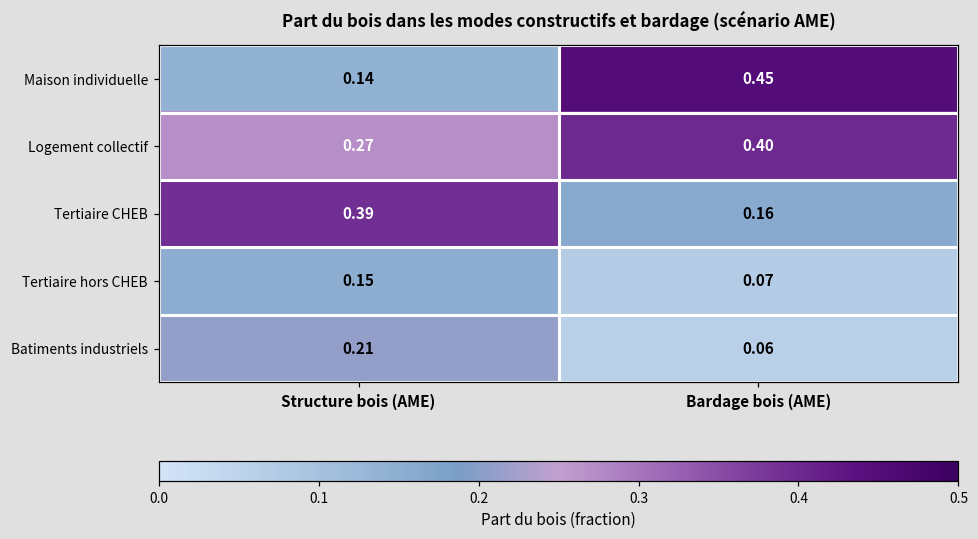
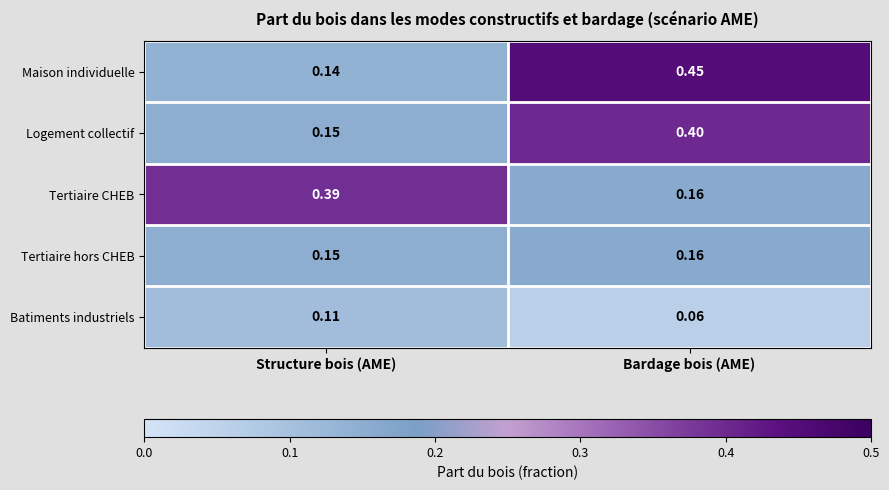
  {
    "Maison individuelle": {
      "Structure bois (AME)": 0.14,
      "Bardage bois (AME)": 0.45
    },
    "Logement collectif": {
-     "Structure bois (AME)": 0.27,
+     "Structure bois (AME)": 0.15,
      "Bardage bois (AME)": 0.40
    },
    "Tertiaire CHEB": {
      "Structure bois (AME)": 0.39,
      "Bardage bois (AME)": 0.16
    },
    "Tertiaire hors CHEB": {
      "Structure bois (AME)": 0.15,
-     "Bardage bois (AME)": 0.07
+     "Bardage bois (AME)": 0.16
    },
    "Batiments industriels": {
-     "Structure bois (AME)": 0.21,
+     "Structure bois (AME)": 0.11,
      "Bardage bois (AME)": 0.06
    }
  }
